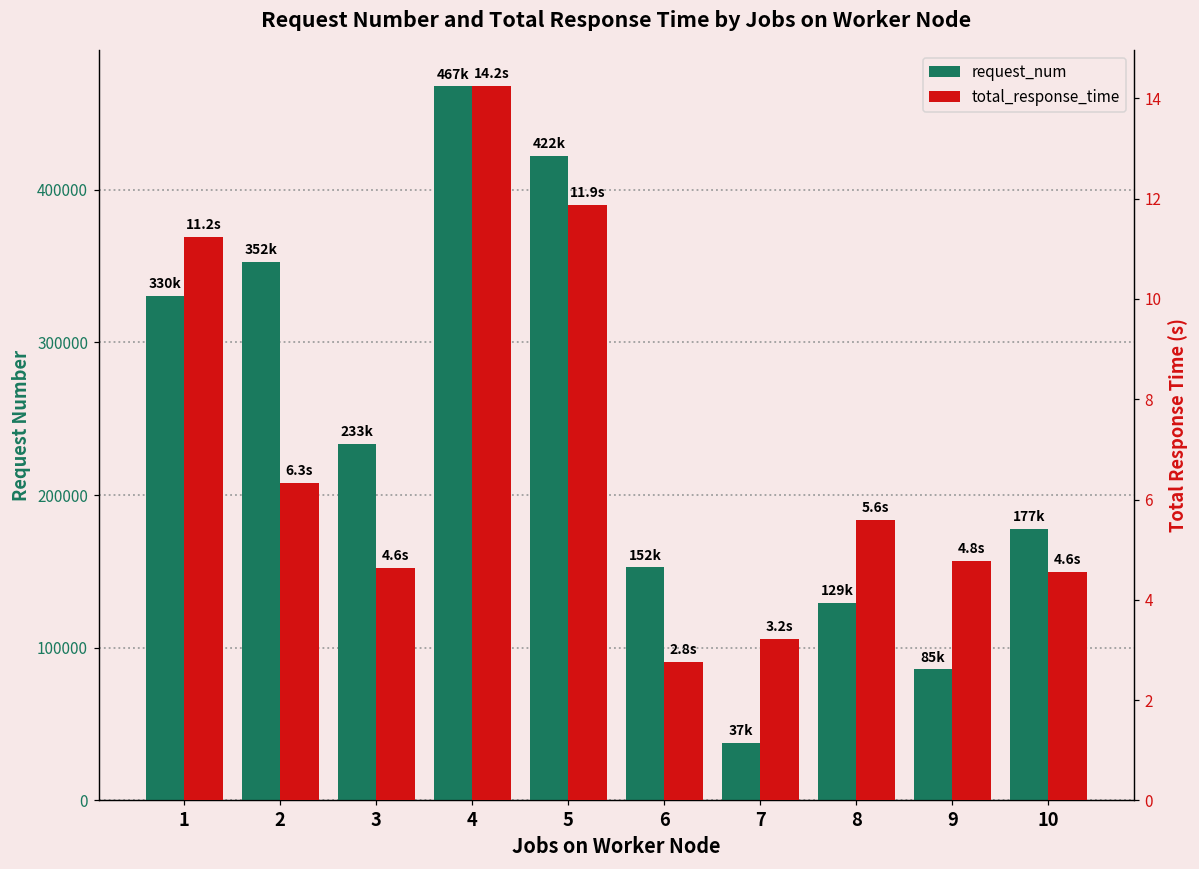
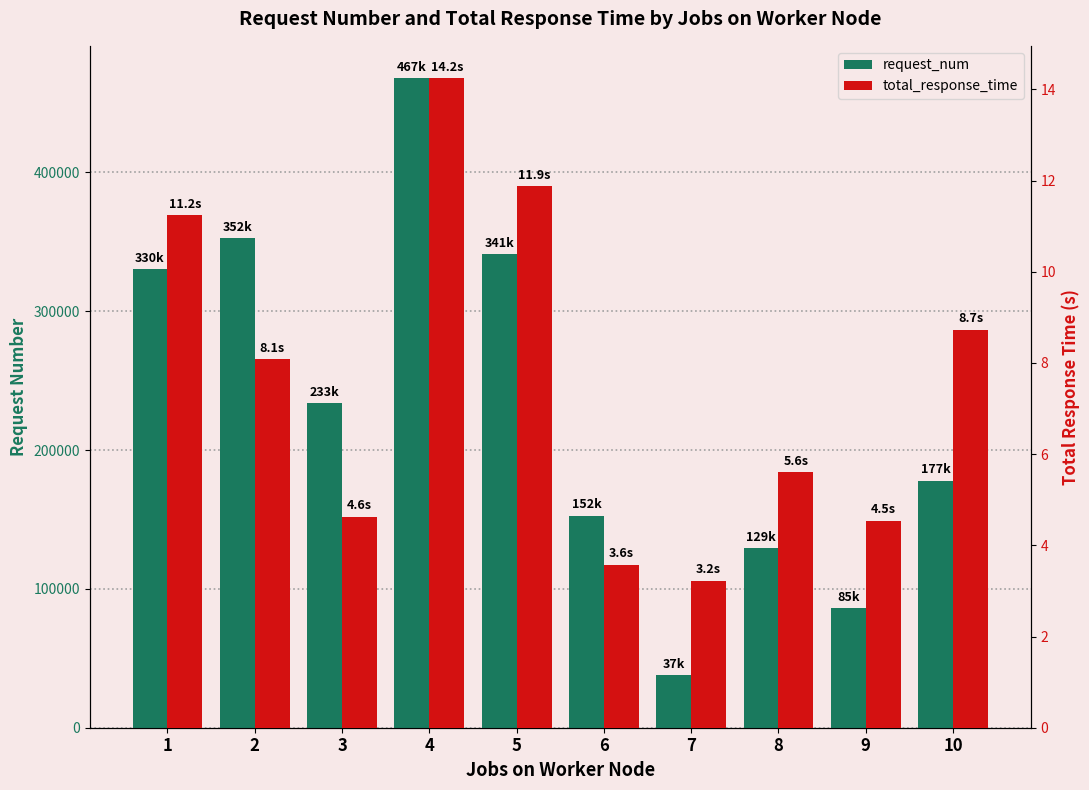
  {
    "request_num": {
      "1": "330k",
-     "5": "422k",
+     "5": "341k",
      "8": "129k"
    },
    "total_response_time": {
      "1": "11.2s",
-     "2": "6.3s",
+     "2": "8.1s",
      "3": "4.6s",
      "4": "14.2s",
      "5": "11.9s",
-     "6": "2.8s",
+     "6": "3.6s",
      "7": "3.2s",
      "8": "5.6s",
-     "9": "4.8s",
-     "10": "4.6s"
+     "9": "4.5s",
+     "10": "8.7s"
    }
  }
